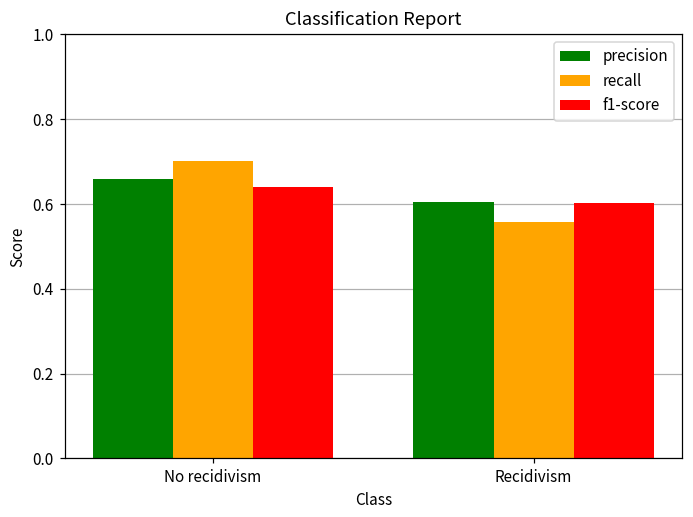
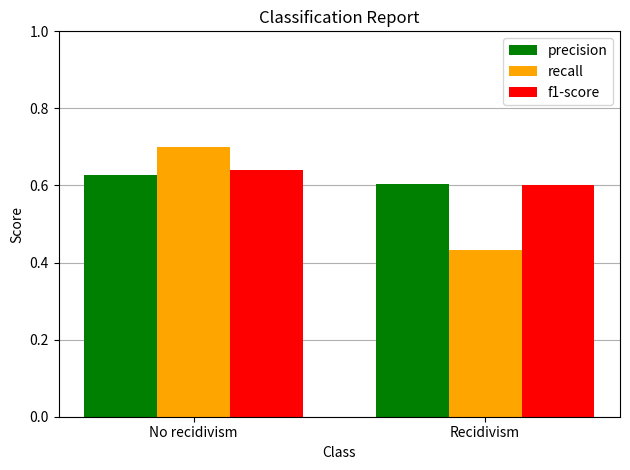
  {
    "precision": {
-     "No recidivism": 0.66,
+     "No recidivism": 0.63,
      "Recidivism": 0.61
    },
    "recall": {
      "No recidivism": 0.70,
-     "Recidivism": 0.56
+     "Recidivism": 0.43
    },
    "f1-score": {
      "No recidivism": 0.64,
      "Recidivism": 0.60
    }
  }
